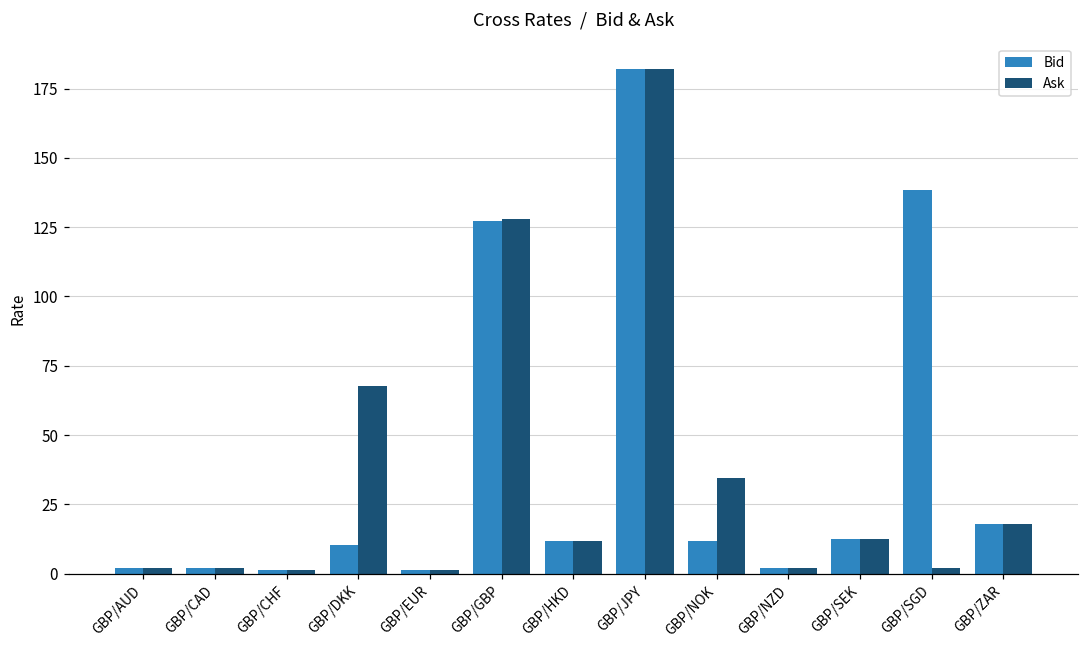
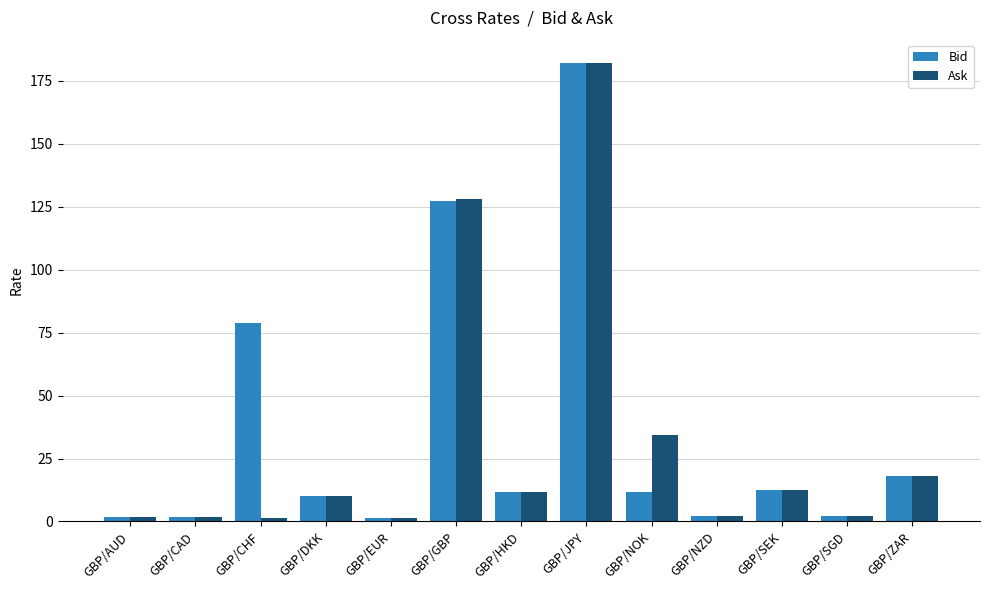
  {
    "Bid": {
      "GBP/AUD": 2,
      "GBP/CAD": 2,
-     "GBP/CHF": 1,
+     "GBP/CHF": 79,
      "GBP/DKK": 10,
      "GBP/EUR": 1,
      "GBP/GBP": 127,
      "GBP/HKD": 12,
      "GBP/JPY": 182,
      "GBP/NOK": 12,
      "GBP/NZD": 2,
      "GBP/SEK": 13,
-     "GBP/SGD": 138,
+     "GBP/SGD": 2,
      "GBP/ZAR": 18
    },
    "Ask": {
      "GBP/AUD": 2,
      "GBP/CAD": 2,
      "GBP/CHF": 1,
-     "GBP/DKK": 68,
+     "GBP/DKK": 10,
      "GBP/EUR": 1,
      "GBP/GBP": 128,
      "GBP/HKD": 12,
      "GBP/JPY": 182,
      "GBP/NOK": 34,
      "GBP/NZD": 2,
      "GBP/SEK": 13,
      "GBP/SGD": 2,
      "GBP/ZAR": 18
    }
  }
